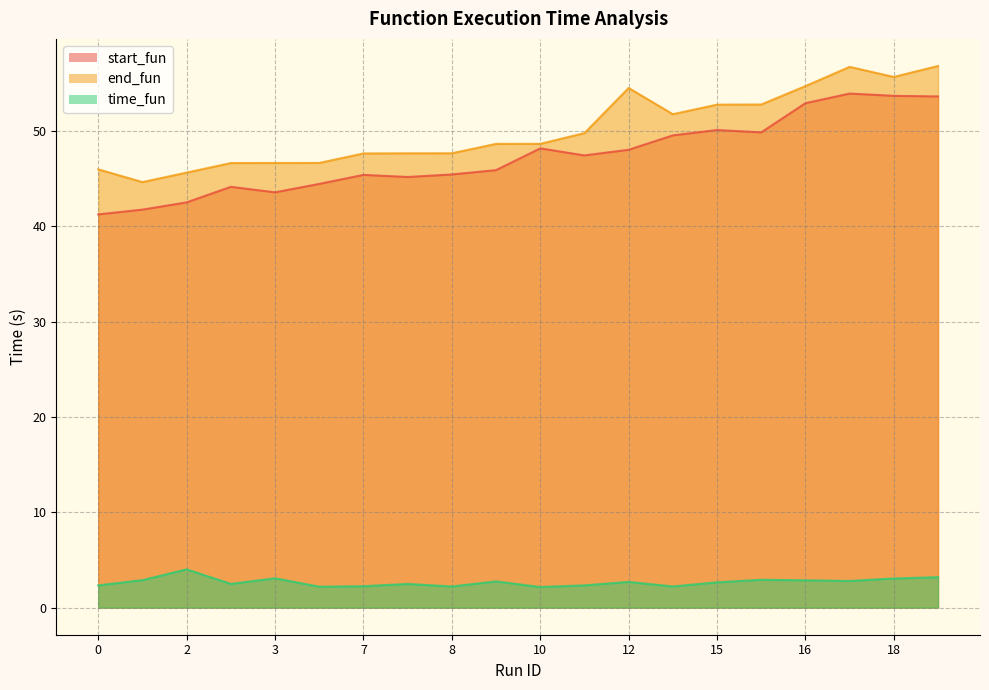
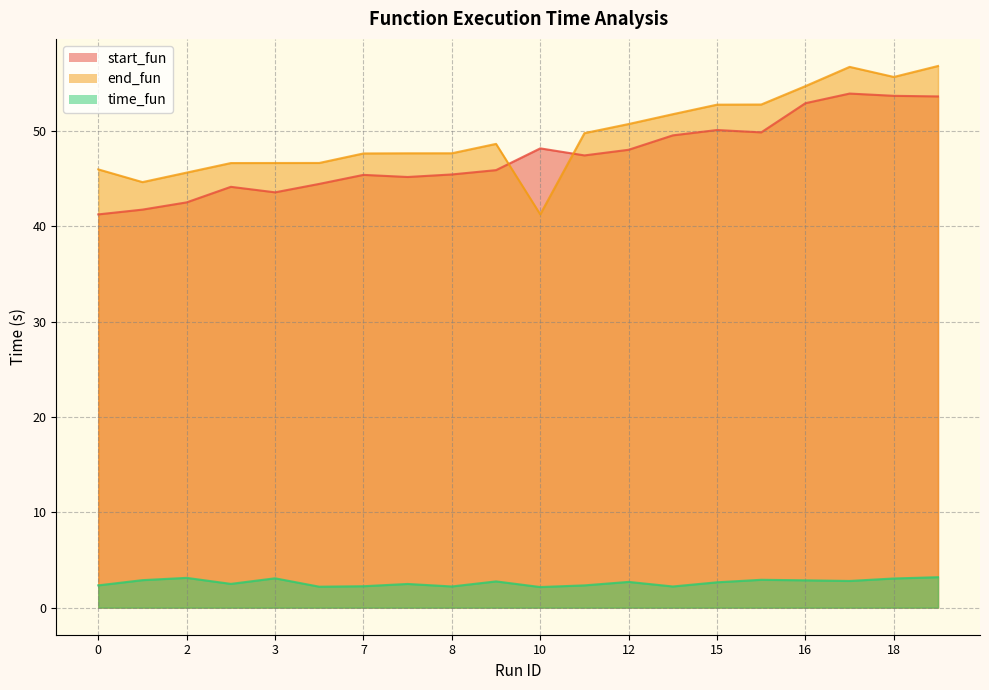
  {
    "start_fun": {
      "0": 41,
      "2": 43,
      "8": 45,
      "10": 48,
      "12": 48,
      "16": 53,
      "18": 54
    },
    "end_fun": {
      "0": 46,
      "2": 46,
      "8": 48,
-     "10": 49,
-     "12": 55,
+     "10": 41,
+     "12": 51,
      "16": 55,
      "18": 56
    },
    "time_fun": {
      "0": 2,
-     "2": 4,
+     "2": 3,
      "8": 2,
      "10": 2,
      "12": 3,
      "16": 3,
      "18": 3
    }
  }
